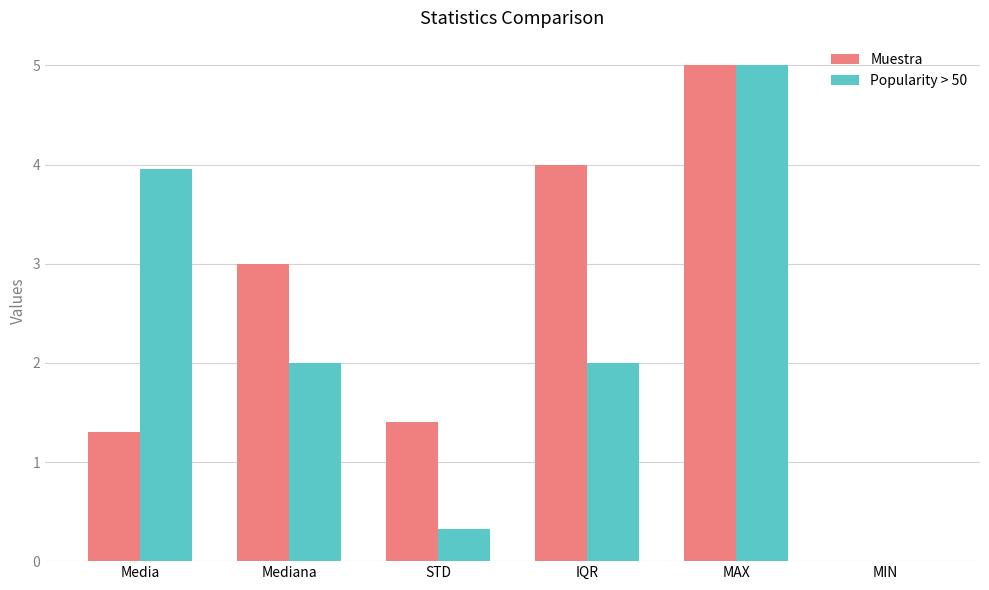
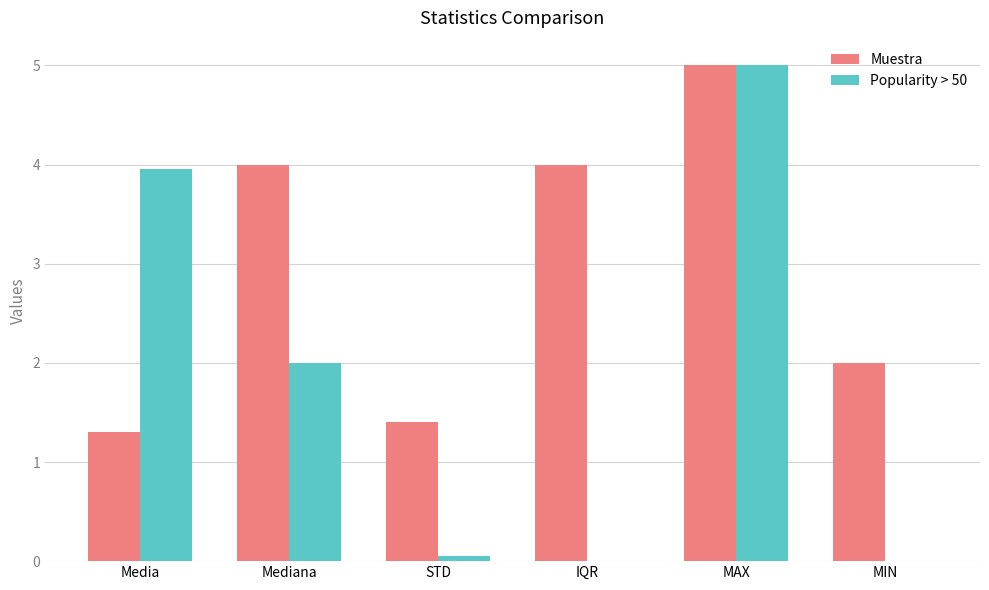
  {
    "Muestra": {
      "Media": 1.3,
-     "Mediana": 3,
+     "Mediana": 4,
      "STD": 1.4,
      "IQR": 4,
      "MAX": 5,
-     "MIN": 0
+     "MIN": 2
    },
    "Popularity > 50": {
      "Media": 4.0,
      "Mediana": 2.0,
-     "STD": 0.3,
-     "IQR": 2,
+     "STD": 0.1,
+     "IQR": 0,
      "MAX": 5.0,
      "MIN": 0.0
    }
  }
